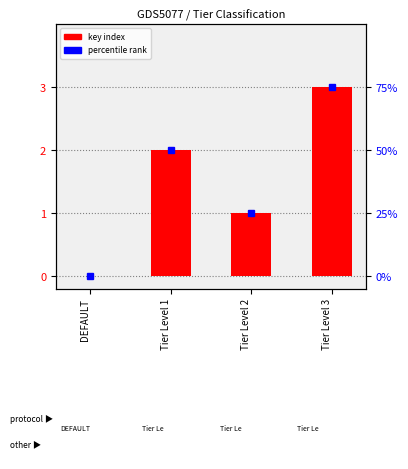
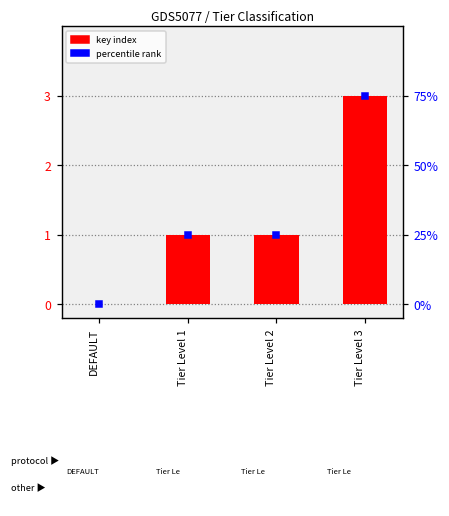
  {
    "key index": {
      "DEFAULT": 0,
-     "Tier Level 1": 2,
+     "Tier Level 1": 1,
      "Tier Level 2": 1,
      "Tier Level 3": 3
    }
  }
